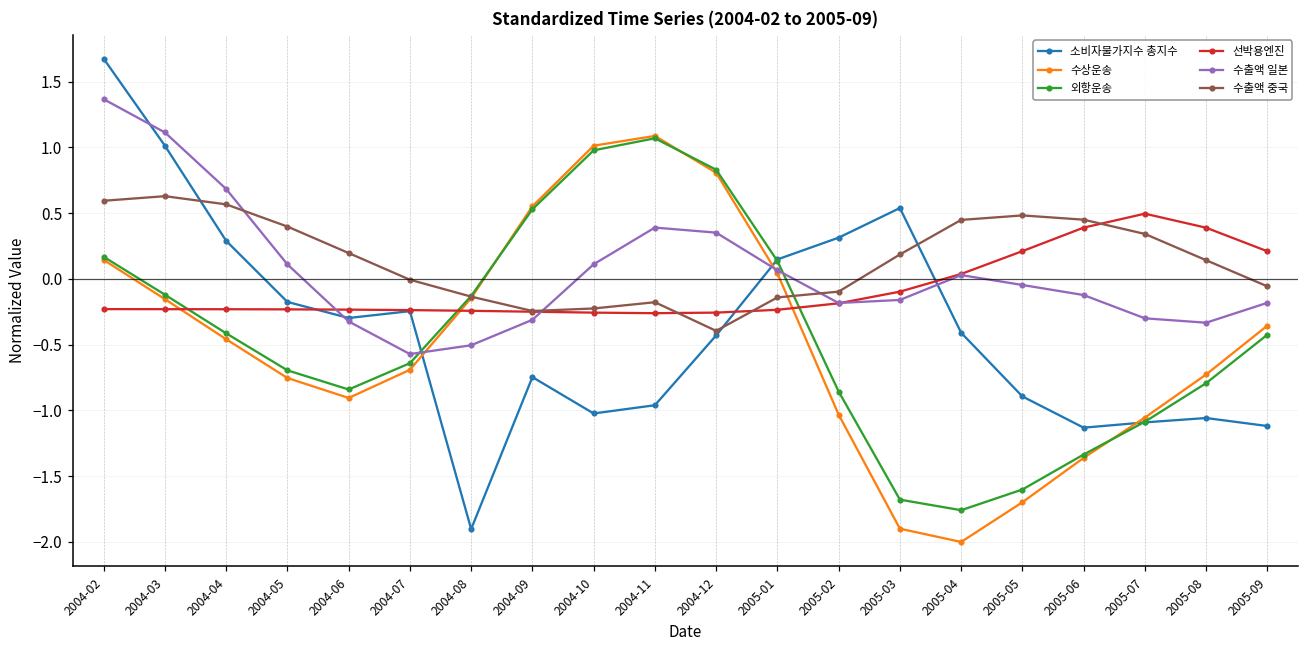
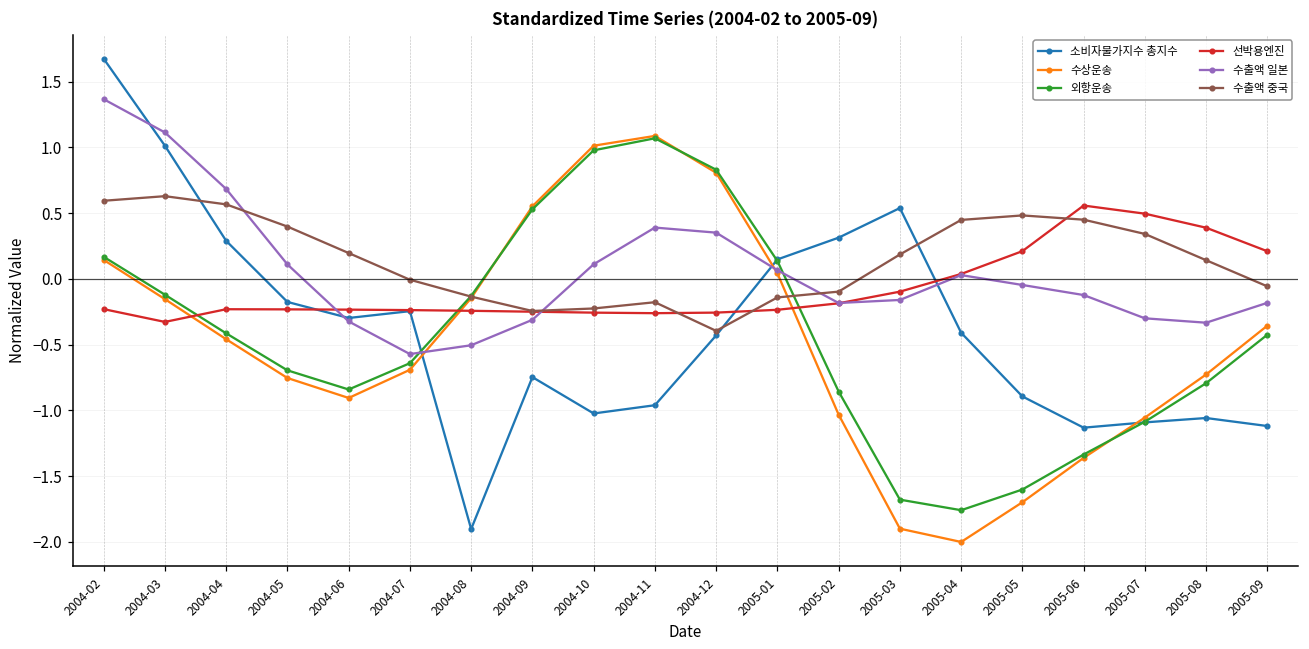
  {
    "소비자물가지수 총지수": {
      "2004-02": 1.68,
      "2004-03": 1.01,
      "2004-04": 0.29,
      "2004-05": -0.18,
      "2004-06": -0.30,
      "2004-08": -1.90,
      "2004-09": -0.75,
      "2004-10": -1.02,
      "2004-11": -0.96,
      "2004-12": -0.43,
      "2005-02": 0.31,
      "2005-03": 0.54,
      "2005-04": -0.41,
      "2005-05": -0.89,
      "2005-06": -1.13,
      "2005-08": -1.06,
      "2005-09": -1.12
    },
    "수상운송": {
      "2004-02": 0.14,
      "2004-03": -0.15,
      "2004-04": -0.46,
      "2004-05": -0.75,
      "2004-06": -0.91,
      "2004-07": -0.69,
      "2004-09": 0.55,
      "2004-10": 1.01,
      "2004-12": 0.81,
      "2005-01": 0.04,
      "2005-02": -1.03,
      "2005-03": -1.90,
      "2005-04": -2.00,
      "2005-05": -1.70,
      "2005-06": -1.36,
      "2005-07": -1.05,
      "2005-08": -0.73,
      "2005-09": -0.36
    },
    "외항운송": {
      "2004-02": 0.17,
      "2004-03": -0.12,
      "2004-04": -0.41,
      "2004-05": -0.70,
      "2004-06": -0.84,
      "2004-07": -0.64,
      "2004-09": 0.53,
      "2004-10": 0.98,
      "2004-12": 0.83,
      "2005-02": -0.86,
      "2005-03": -1.68,
      "2005-04": -1.76,
      "2005-05": -1.60,
      "2005-06": -1.34,
      "2005-08": -0.79,
      "2005-09": -0.42
    },
    "선박용엔진": {
      "2004-02": -0.23,
-     "2004-03": -0.23,
+     "2004-03": -0.33,
      "2004-04": -0.23,
      "2004-05": -0.23,
      "2004-06": -0.23,
      "2004-08": -0.24,
      "2004-10": -0.26,
      "2004-11": -0.26,
      "2004-12": -0.26,
      "2005-01": -0.23,
      "2005-03": -0.10,
      "2005-05": 0.21,
-     "2005-06": 0.39,
+     "2005-06": 0.56,
      "2005-07": 0.50,
      "2005-08": 0.39,
      "2005-09": 0.21
    },
    "수출액 일본": {
      "2004-02": 1.37,
      "2004-03": 1.11,
      "2004-04": 0.68,
      "2004-05": 0.11,
      "2004-06": -0.32,
      "2004-07": -0.57,
      "2004-08": -0.50,
      "2004-09": -0.31,
      "2004-10": 0.11,
      "2004-11": 0.39,
      "2004-12": 0.35,
      "2005-01": 0.07,
      "2005-03": -0.16,
      "2005-05": -0.05,
      "2005-06": -0.12,
      "2005-07": -0.30,
      "2005-08": -0.33,
      "2005-09": -0.18
    },
    "수출액 중국": {
      "2004-02": 0.59,
      "2004-03": 0.63,
      "2004-04": 0.57,
      "2004-05": 0.40,
      "2004-06": 0.20,
      "2004-07": -0.01,
      "2004-10": -0.22,
      "2004-11": -0.18,
      "2004-12": -0.40,
      "2005-01": -0.14,
      "2005-02": -0.10,
      "2005-03": 0.19,
      "2005-04": 0.45,
      "2005-05": 0.48,
      "2005-06": 0.45,
      "2005-07": 0.34,
      "2005-08": 0.14,
      "2005-09": -0.06
    }
  }
